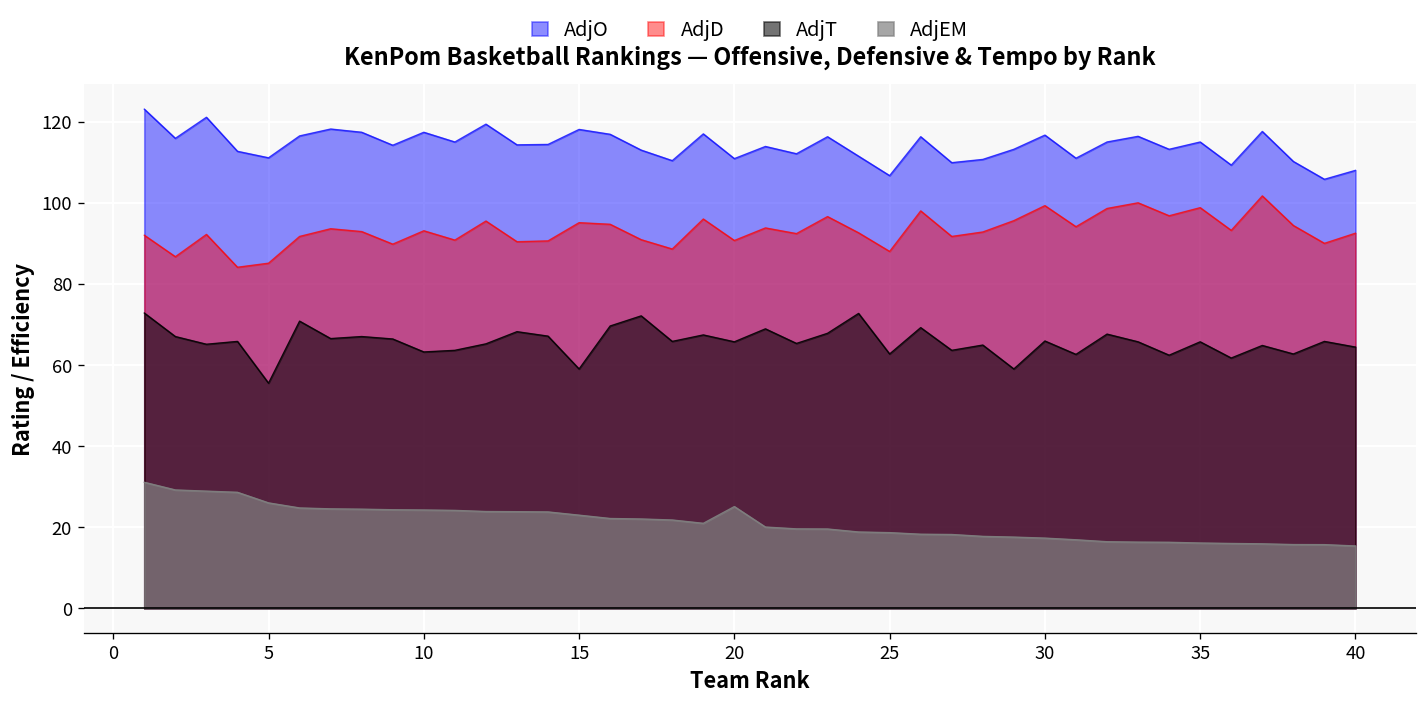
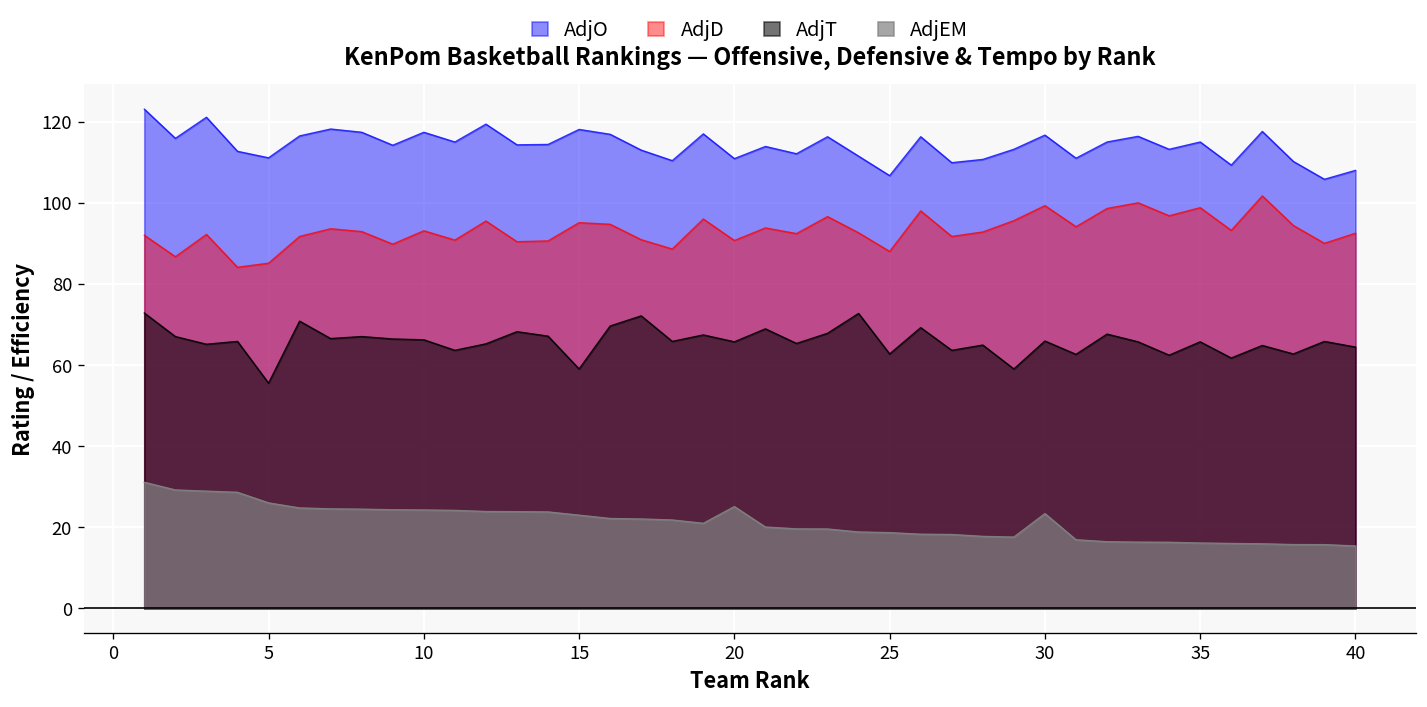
  {
    "AdjO": {
      "5": 111,
      "10": 118,
      "15": 118,
      "20": 111,
      "25": 107,
      "30": 117,
      "35": 115,
      "40": 108
    },
    "AdjD": {
      "5": 85,
      "10": 93,
      "15": 95,
      "20": 91,
      "25": 88,
      "30": 99,
      "35": 99,
      "40": 93
    },
    "AdjT": {
      "5": 56,
-     "10": 63,
+     "10": 66,
      "15": 59,
      "20": 66,
      "25": 63,
      "30": 66,
      "35": 66,
      "40": 65
    },
    "AdjEM": {
      "5": 26,
      "10": 24,
      "15": 23,
      "20": 25,
      "25": 19,
-     "30": 17,
+     "30": 23,
      "35": 16,
      "40": 15
    }
  }
